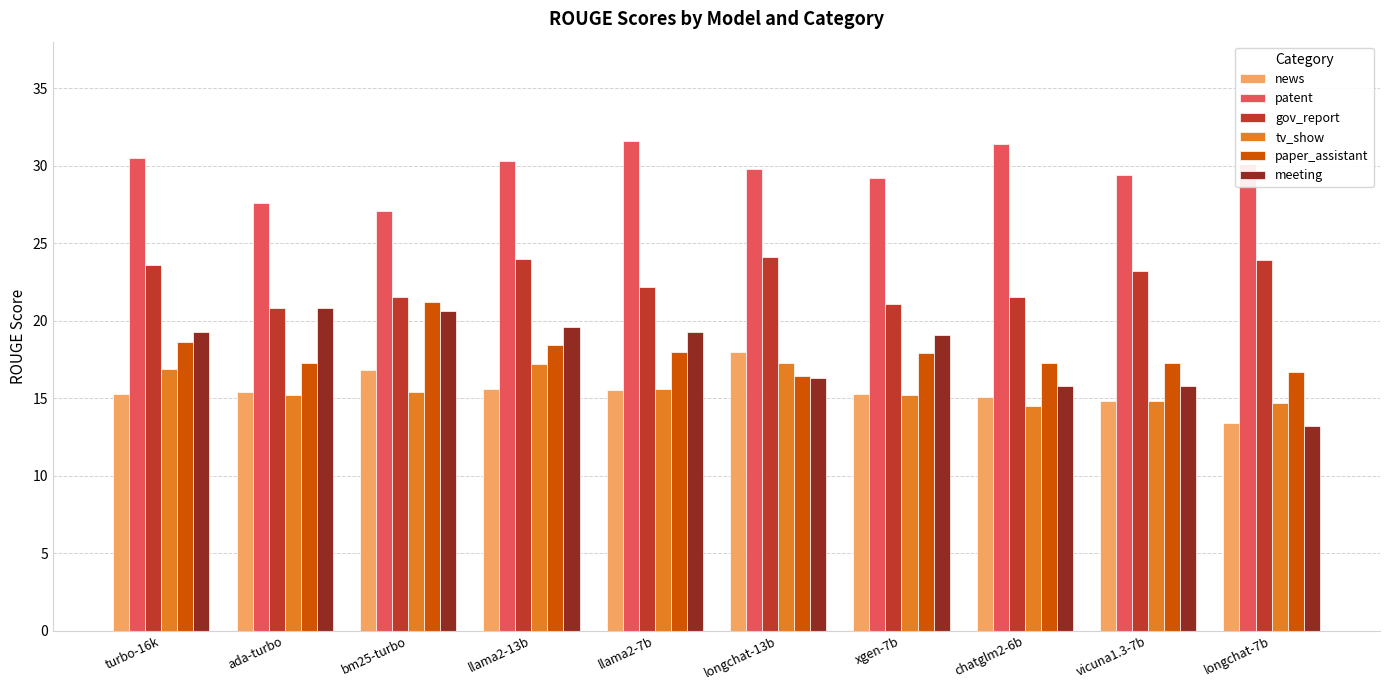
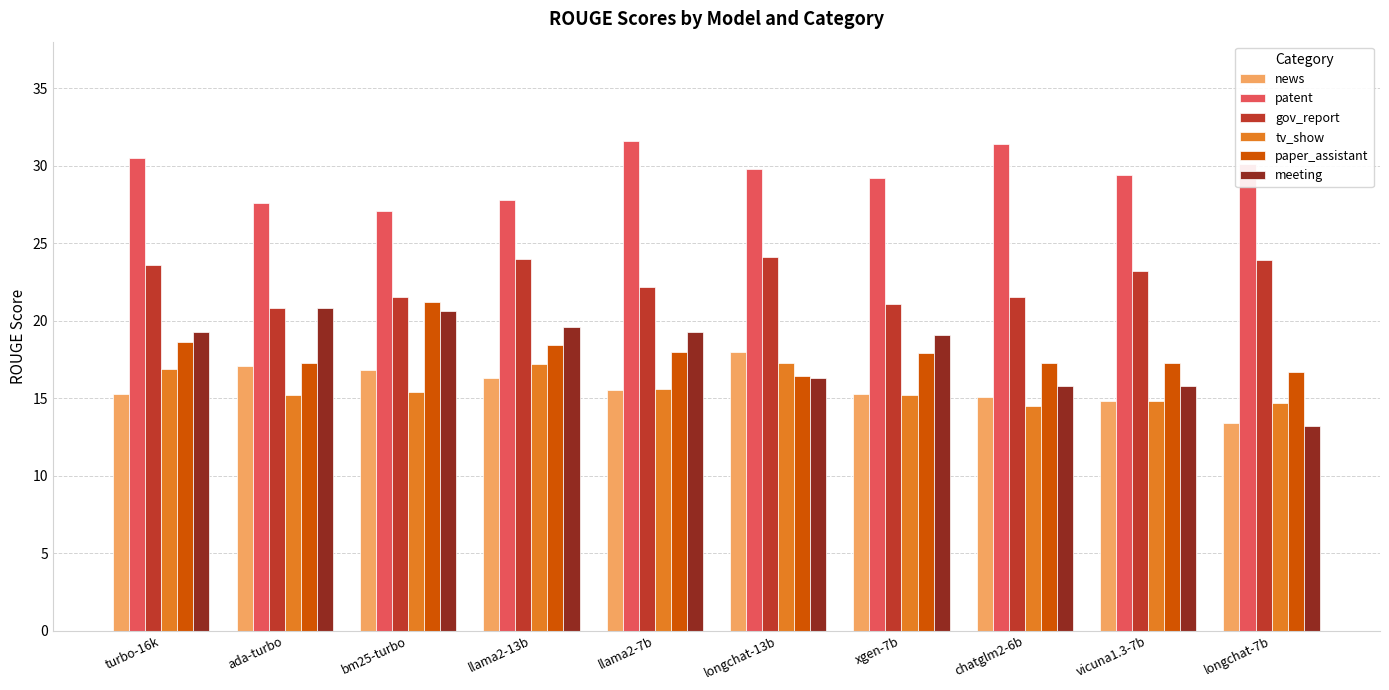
  {
    "news": {
      "turbo-16k": 15.3,
-     "ada-turbo": 15.4,
+     "ada-turbo": 17.1,
      "bm25-turbo": 16.8,
-     "llama2-13b": 15.6,
+     "llama2-13b": 16.3,
      "llama2-7b": 15.5,
      "longchat-13b": 18.0,
      "xgen-7b": 15.3,
      "chatglm2-6b": 15.1,
      "vicuna1.3-7b": 14.8,
      "longchat-7b": 13.4
    },
    "patent": {
      "turbo-16k": 30.5,
      "ada-turbo": 27.6,
      "bm25-turbo": 27.1,
-     "llama2-13b": 30.3,
+     "llama2-13b": 27.8,
      "llama2-7b": 31.6,
      "longchat-13b": 29.8,
      "xgen-7b": 29.2,
      "chatglm2-6b": 31.4,
      "vicuna1.3-7b": 29.4
    }
  }
